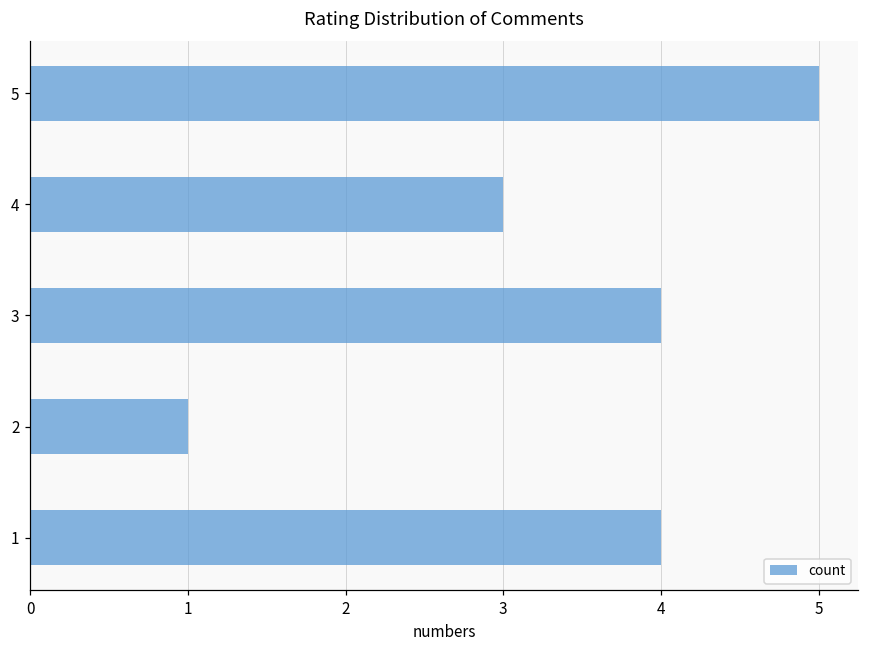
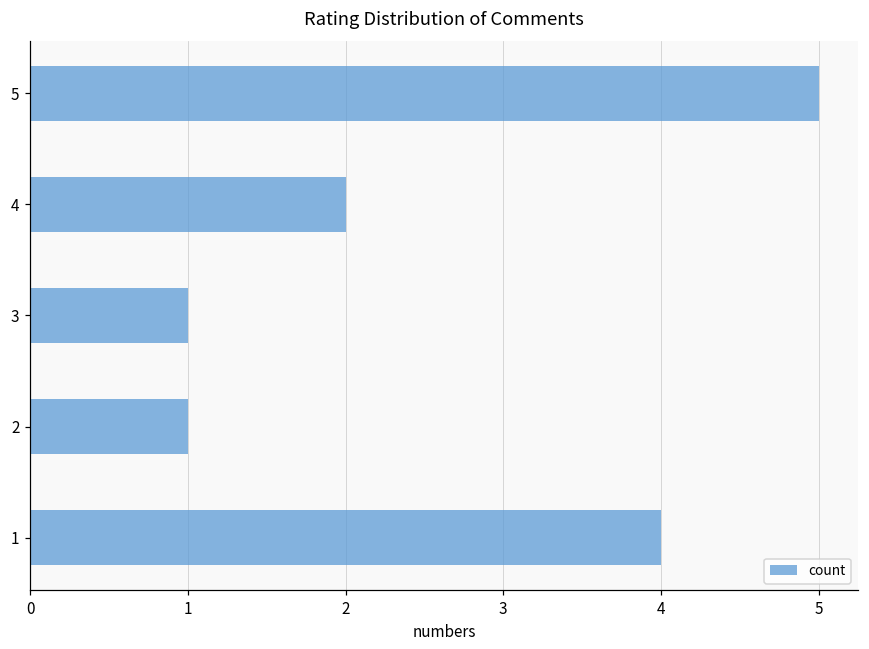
  {
    "5": 5,
-   "4": 3,
-   "3": 4,
+   "4": 2,
+   "3": 1,
    "2": 1,
    "1": 4
  }
